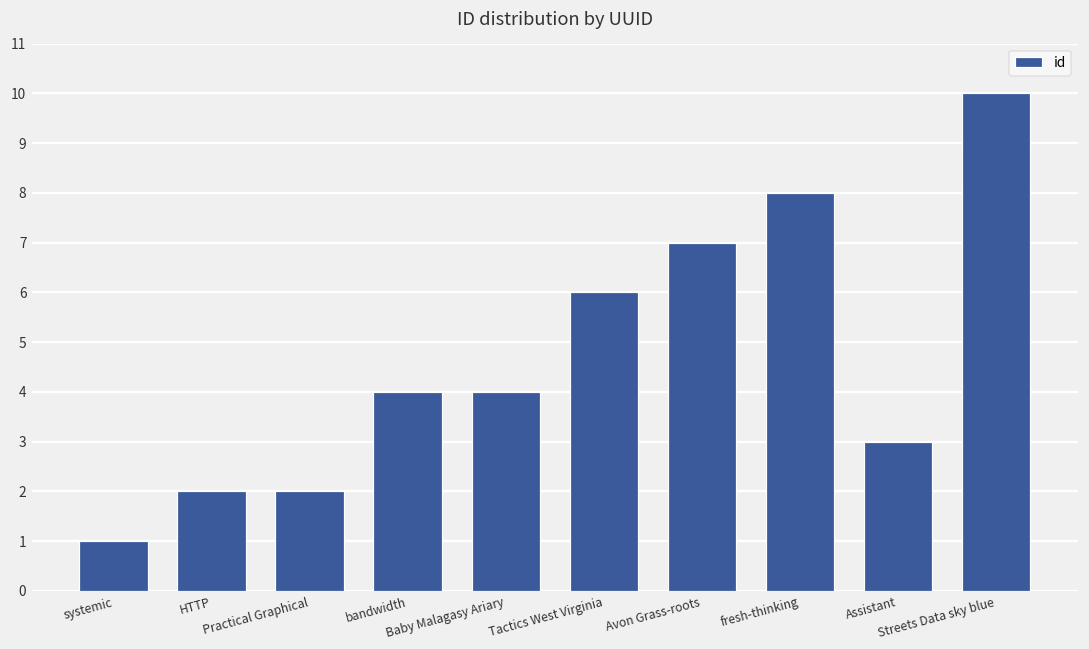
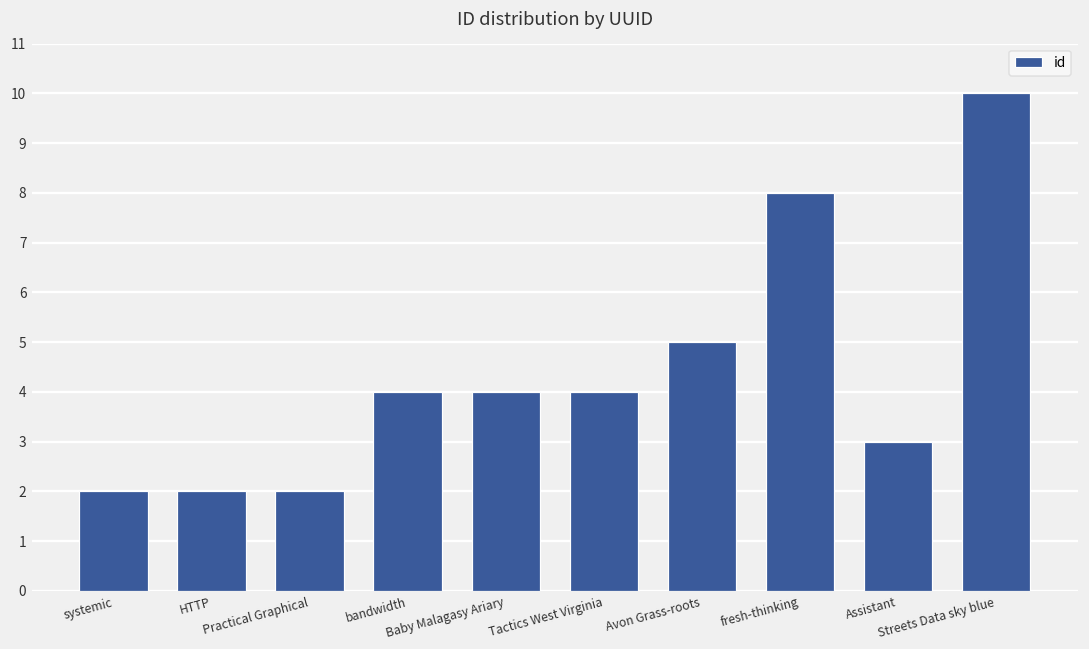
  {
-   "systemic": 1,
+   "systemic": 2,
    "HTTP": 2,
    "Practical Graphical": 2,
    "bandwidth": 4,
    "Baby Malagasy Ariary": 4,
-   "Tactics West Virginia": 6,
-   "Avon Grass-roots": 7,
+   "Tactics West Virginia": 4,
+   "Avon Grass-roots": 5,
    "fresh-thinking": 8,
    "Assistant": 3,
    "Streets Data sky blue": 10
  }
